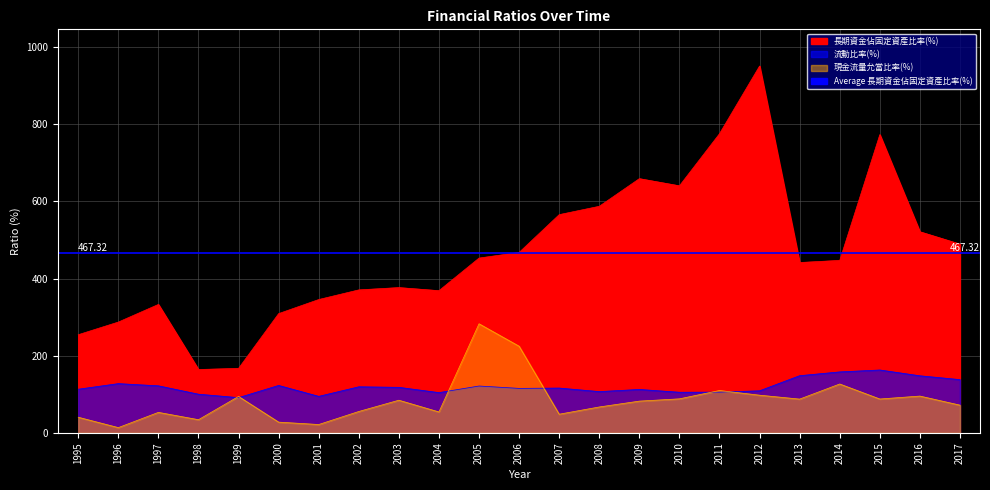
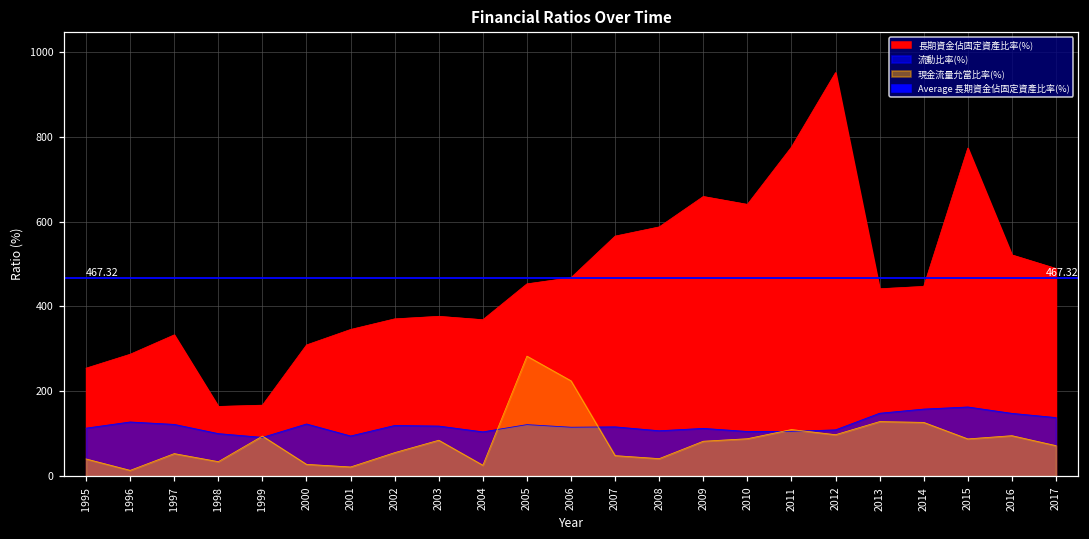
  {
    "長期資金佔固定資產比率(%)": {
      "1995": 250,
      "1996": 290,
      "1997": 330,
      "1998": 160,
      "1999": 170,
      "2000": 310,
      "2001": 350,
      "2002": 370,
      "2003": 380,
      "2004": 370,
      "2005": 450,
      "2006": 470,
      "2007": 570,
      "2008": 590,
      "2009": 660,
      "2010": 640,
      "2011": 780,
      "2012": 950,
      "2013": 440,
      "2014": 450,
      "2015": 770,
      "2016": 520
    },
    "流動比率(%)": {
      "1995": 110,
      "1996": 130,
      "1997": 120,
      "1998": 100,
      "2000": 120,
      "2001": 90,
      "2002": 120,
      "2003": 120,
      "2004": 100,
      "2005": 120,
      "2006": 120,
      "2007": 120,
      "2008": 110,
      "2009": 110,
      "2010": 110,
      "2012": 110,
      "2013": 150,
      "2014": 160,
      "2015": 160,
      "2016": 150,
      "2017": 140
    },
    "現金流量允當比率(%)": {
      "1995": 40,
      "1996": 10,
      "1997": 50,
      "1998": 30,
      "2000": 30,
      "2001": 20,
      "2002": 60,
      "2003": 80,
-     "2004": 50,
+     "2004": 30,
      "2005": 280,
      "2006": 220,
      "2007": 50,
-     "2008": 70,
+     "2008": 40,
      "2009": 80,
      "2010": 90,
      "2012": 100,
-     "2013": 90,
+     "2013": 130,
      "2014": 130,
      "2015": 90,
      "2016": 100,
      "2017": 70
    }
  }
